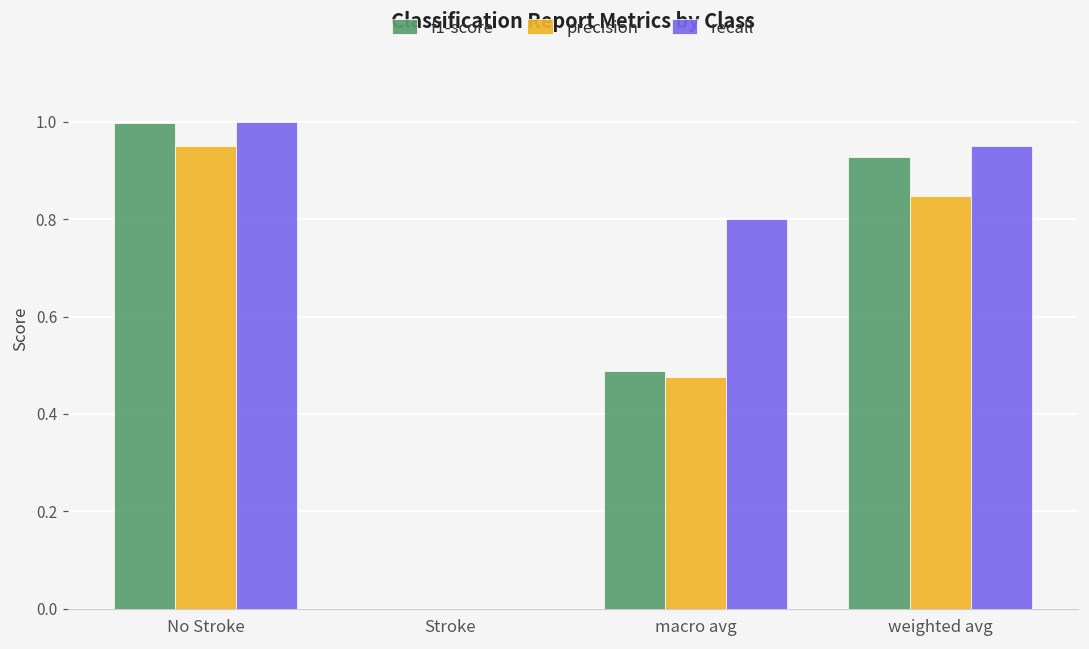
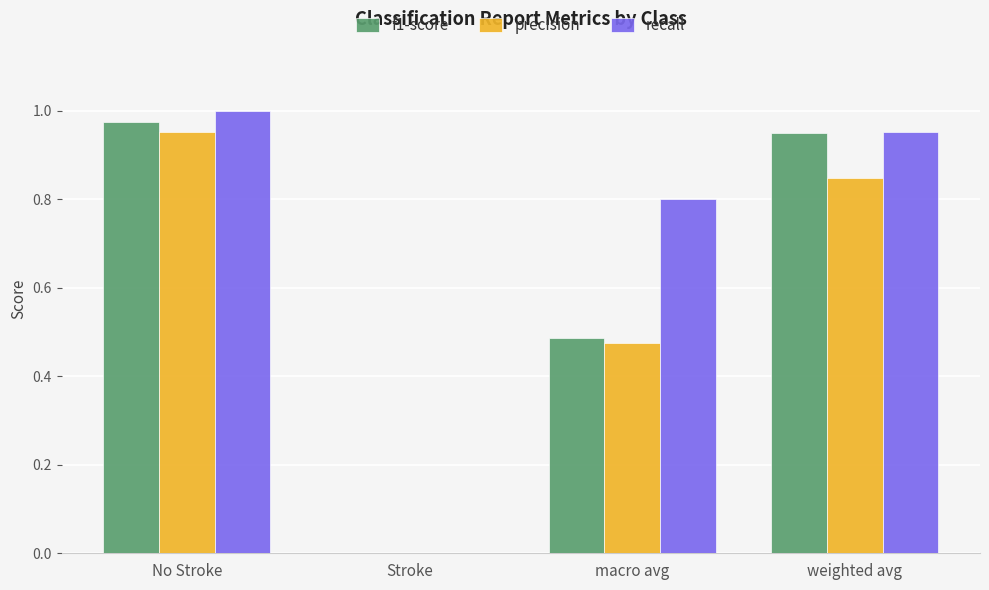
  {
    "f1-score": {
-     "No Stroke": 1.00,
+     "No Stroke": 0.97,
      "Stroke": 0.00,
      "macro avg": 0.49,
-     "weighted avg": 0.93
+     "weighted avg": 0.95
    },
    "precision": {
      "No Stroke": 0.95,
      "Stroke": 0.00,
      "macro avg": 0.48,
      "weighted avg": 0.85
    },
    "recall": {
      "No Stroke": 1.00,
      "Stroke": 0.00,
      "macro avg": 0.80,
      "weighted avg": 0.95
    }
  }
